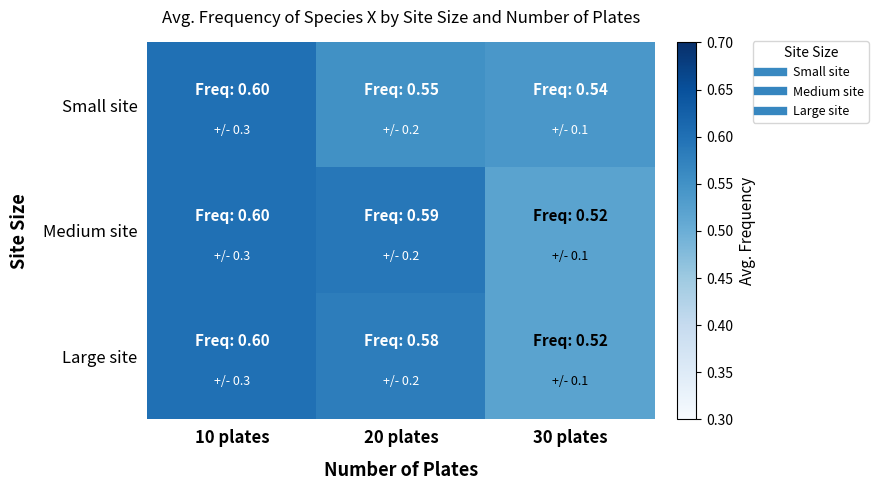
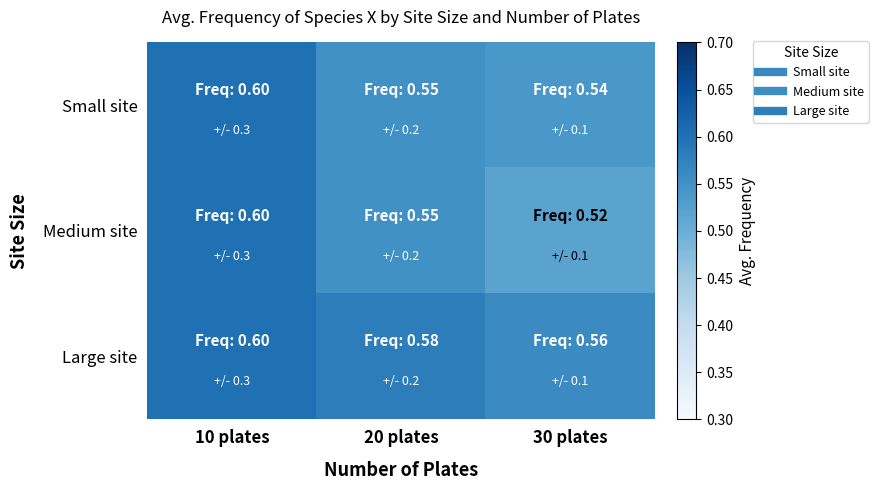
  {
    "Medium site": {
-     "20 plates": 0.59
+     "20 plates": 0.55
    },
    "Large site": {
-     "30 plates": 0.52
+     "30 plates": 0.56
    }
  }
